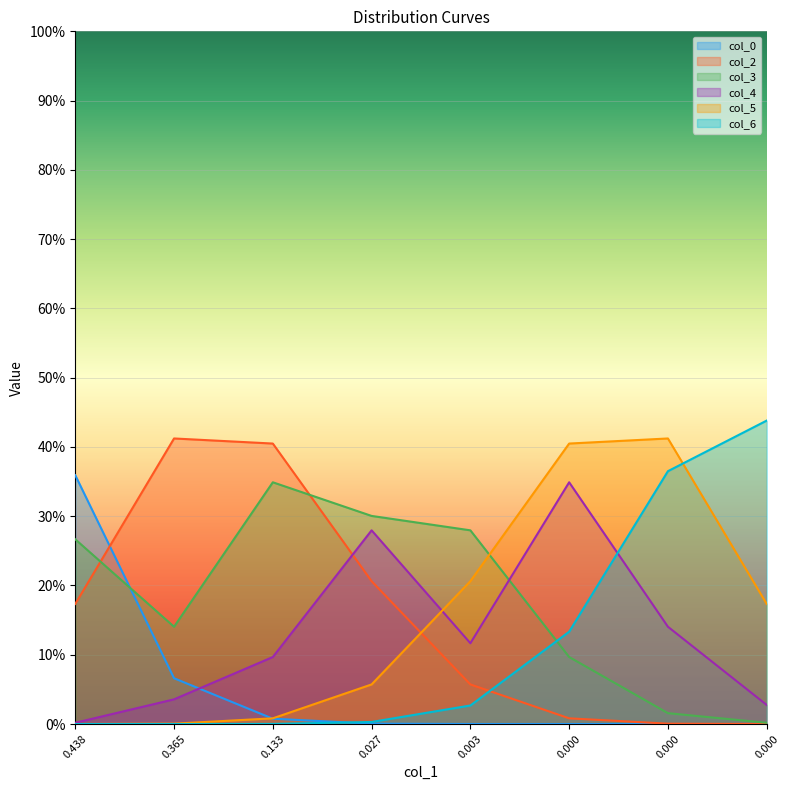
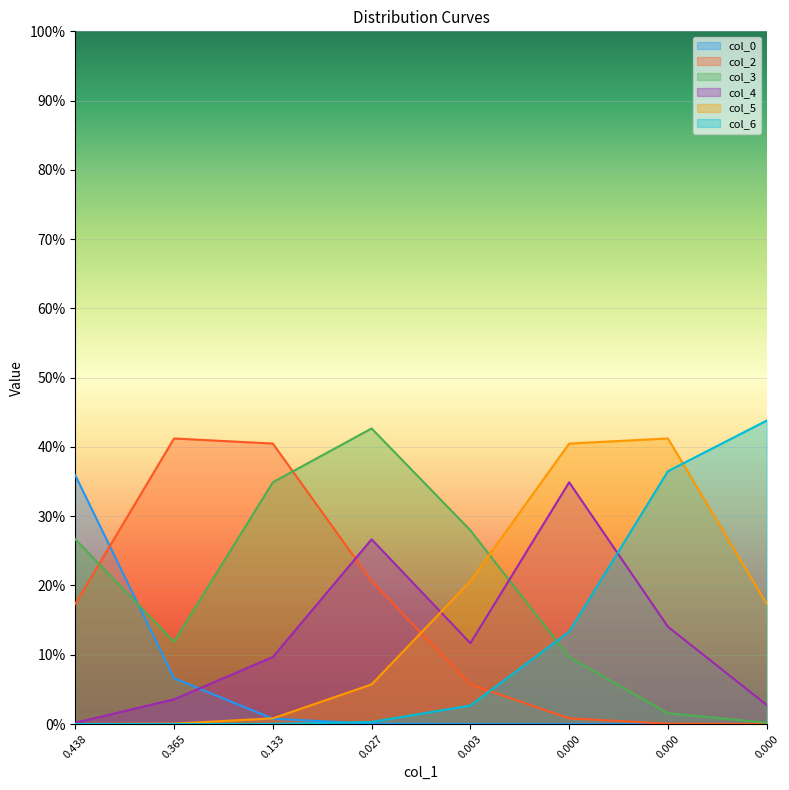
  {
    "col_3": {
      "0.438": "27%",
-     "0.365": "14%",
+     "0.365": "12%",
      "0.133": "35%",
-     "0.027": "30%",
+     "0.027": "43%",
      "0.003": "28%"
    },
    "col_4": {
      "0.365": "4%",
      "0.133": "10%",
-     "0.027": "28%",
+     "0.027": "27%",
      "0.003": "12%"
    }
  }
